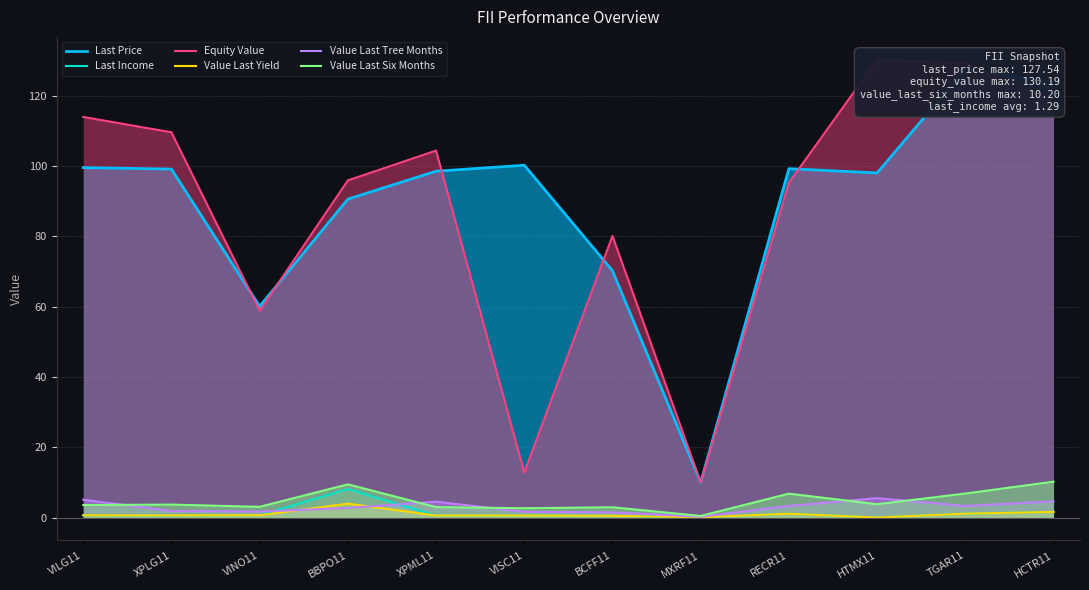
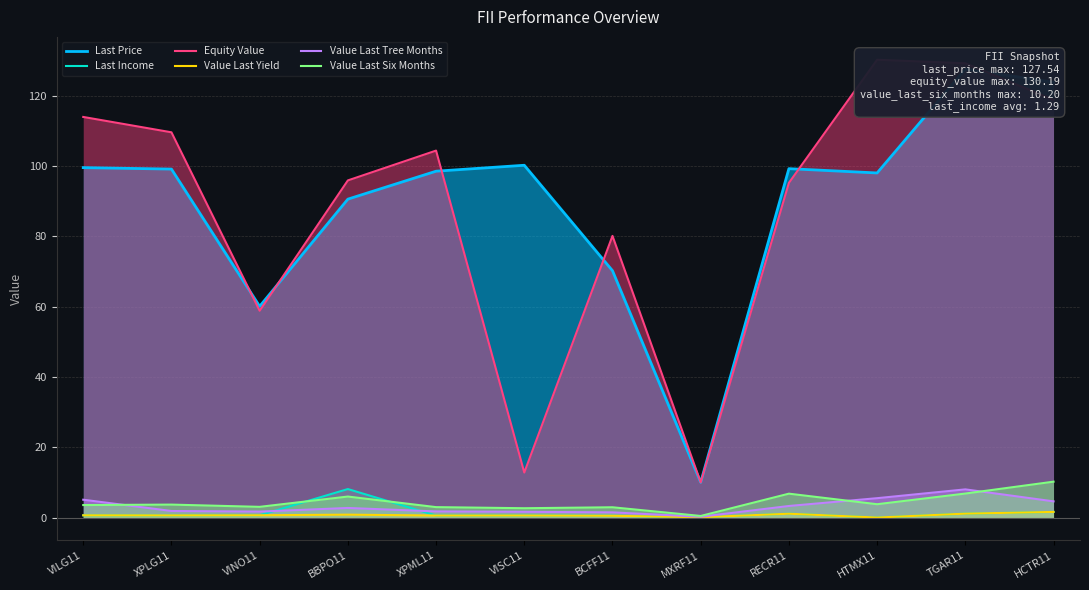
  {
    "Last Price": {
      "VILG11": 100,
      "XPLG11": 99,
      "VINO11": 60,
      "BBPO11": 91,
      "XPML11": 99,
      "VISC11": 100,
      "BCFF11": 70,
      "RECR11": 99,
      "HTMX11": 98
    },
    "Last Income": {
      "BBPO11": 8
    },
    "Equity Value": {
      "VILG11": 114,
      "XPLG11": 110,
      "VINO11": 59,
      "BBPO11": 96,
      "XPML11": 104,
      "VISC11": 13,
      "BCFF11": 80,
      "RECR11": 95
    },
    "Value Last Yield": {
-     "BBPO11": 4
+     "BBPO11": 1
    },
    "Value Last Tree Months": {
      "VILG11": 5,
      "XPLG11": 2,
      "VINO11": 2,
      "BBPO11": 3,
-     "XPML11": 5,
+     "XPML11": 2,
      "VISC11": 2,
      "BCFF11": 1,
      "RECR11": 3,
      "HTMX11": 6,
-     "TGAR11": 3,
+     "TGAR11": 8,
      "HCTR11": 5
    },
    "Value Last Six Months": {
      "VILG11": 4,
      "XPLG11": 4,
      "VINO11": 3,
-     "BBPO11": 9,
+     "BBPO11": 6,
      "XPML11": 3,
      "VISC11": 3,
      "BCFF11": 3,
      "RECR11": 7,
      "HTMX11": 4,
      "TGAR11": 7,
      "HCTR11": 10
    }
  }
